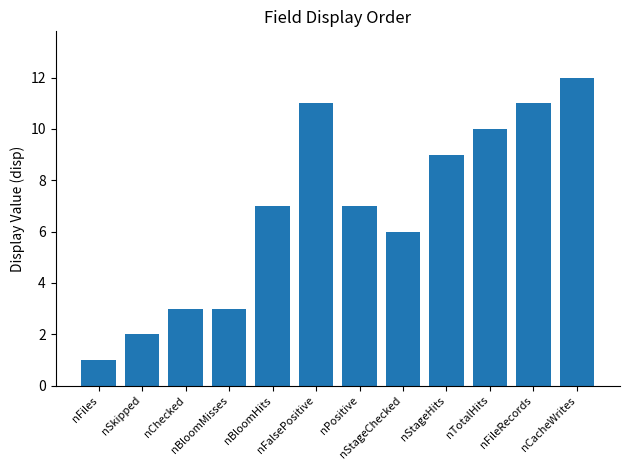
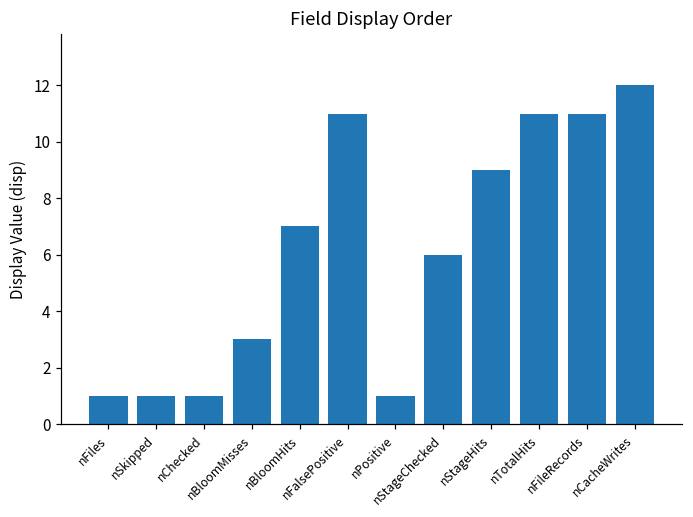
  {
    "nFiles": 1,
-   "nSkipped": 2,
-   "nChecked": 3,
+   "nSkipped": 1,
+   "nChecked": 1,
    "nBloomMisses": 3,
    "nBloomHits": 7,
    "nFalsePositive": 11,
-   "nPositive": 7,
+   "nPositive": 1,
    "nStageChecked": 6,
    "nStageHits": 9,
-   "nTotalHits": 10,
+   "nTotalHits": 11,
    "nFileRecords": 11,
    "nCacheWrites": 12
  }
